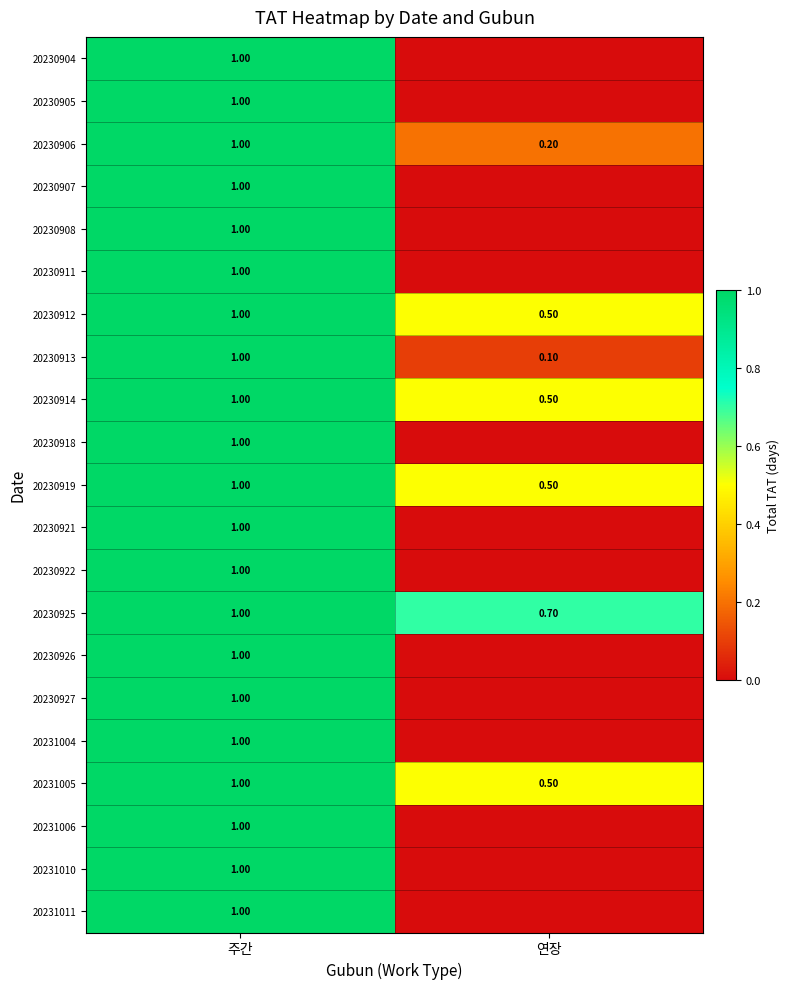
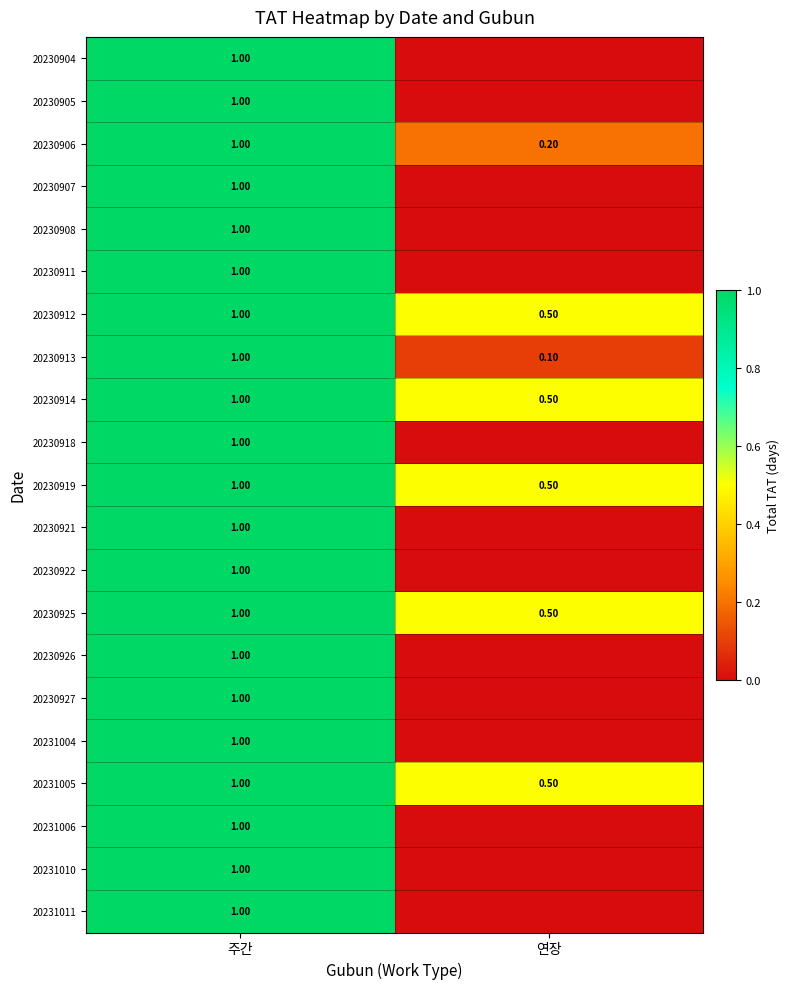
  {
    "20230904": {
      "주간": 1.00
    },
    "20230905": {
      "주간": 1.00
    },
    "20230906": {
      "주간": 1.00,
      "연장": 0.20
    },
    "20230907": {
      "주간": 1.00
    },
    "20230908": {
      "주간": 1.00
    },
    "20230911": {
      "주간": 1.00
    },
    "20230912": {
      "주간": 1.00,
      "연장": 0.50
    },
    "20230913": {
      "주간": 1.00,
      "연장": 0.10
    },
    "20230914": {
      "주간": 1.00,
      "연장": 0.50
    },
    "20230918": {
      "주간": 1.00
    },
    "20230919": {
      "주간": 1.00,
      "연장": 0.50
    },
    "20230921": {
      "주간": 1.00
    },
    "20230922": {
      "주간": 1.00
    },
    "20230925": {
      "주간": 1.00,
-     "연장": 0.70
+     "연장": 0.50
    },
    "20230926": {
      "주간": 1.00
    },
    "20230927": {
      "주간": 1.00
    },
    "20231004": {
      "주간": 1.00
    },
    "20231005": {
      "주간": 1.00,
      "연장": 0.50
    },
    "20231006": {
      "주간": 1.00
    },
    "20231010": {
      "주간": 1.00
    },
    "20231011": {
      "주간": 1.00
    }
  }
